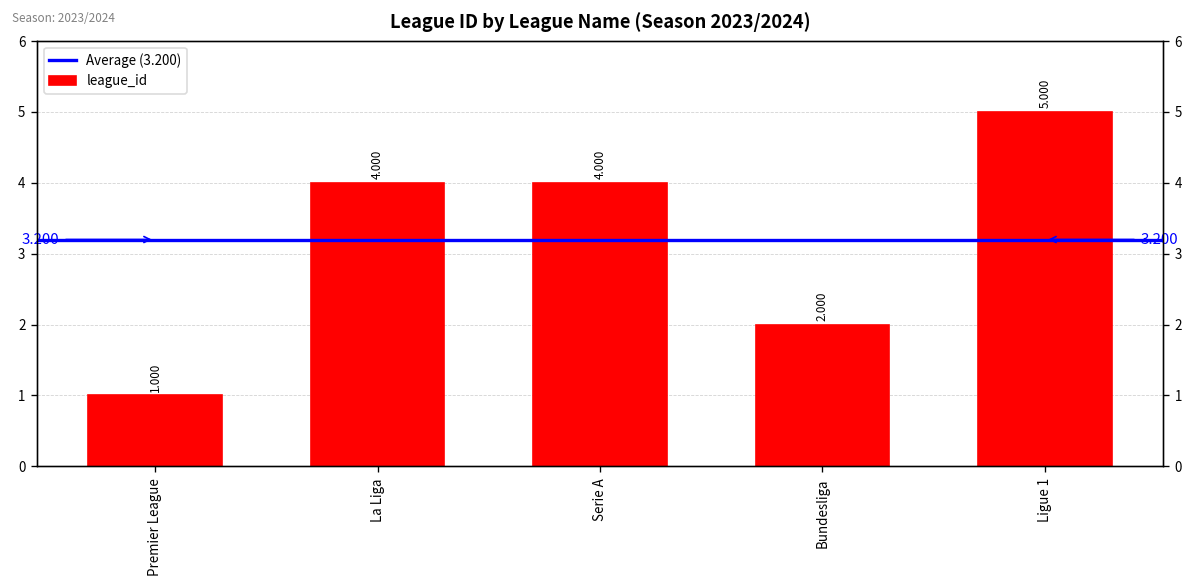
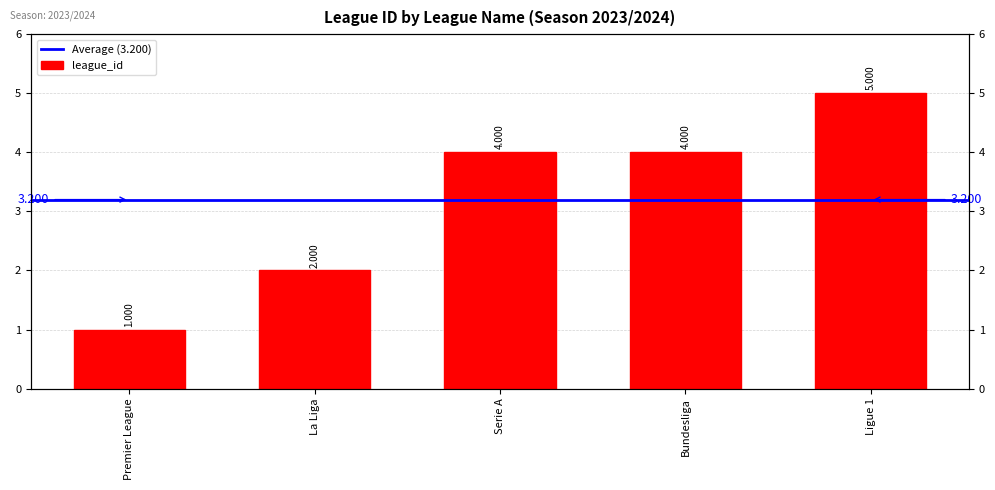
  {
    "Premier League": 1.000,
-   "La Liga": 4.000,
+   "La Liga": 2.000,
    "Serie A": 4.000,
-   "Bundesliga": 2.000,
+   "Bundesliga": 4.000,
    "Ligue 1": 5.000
  }
